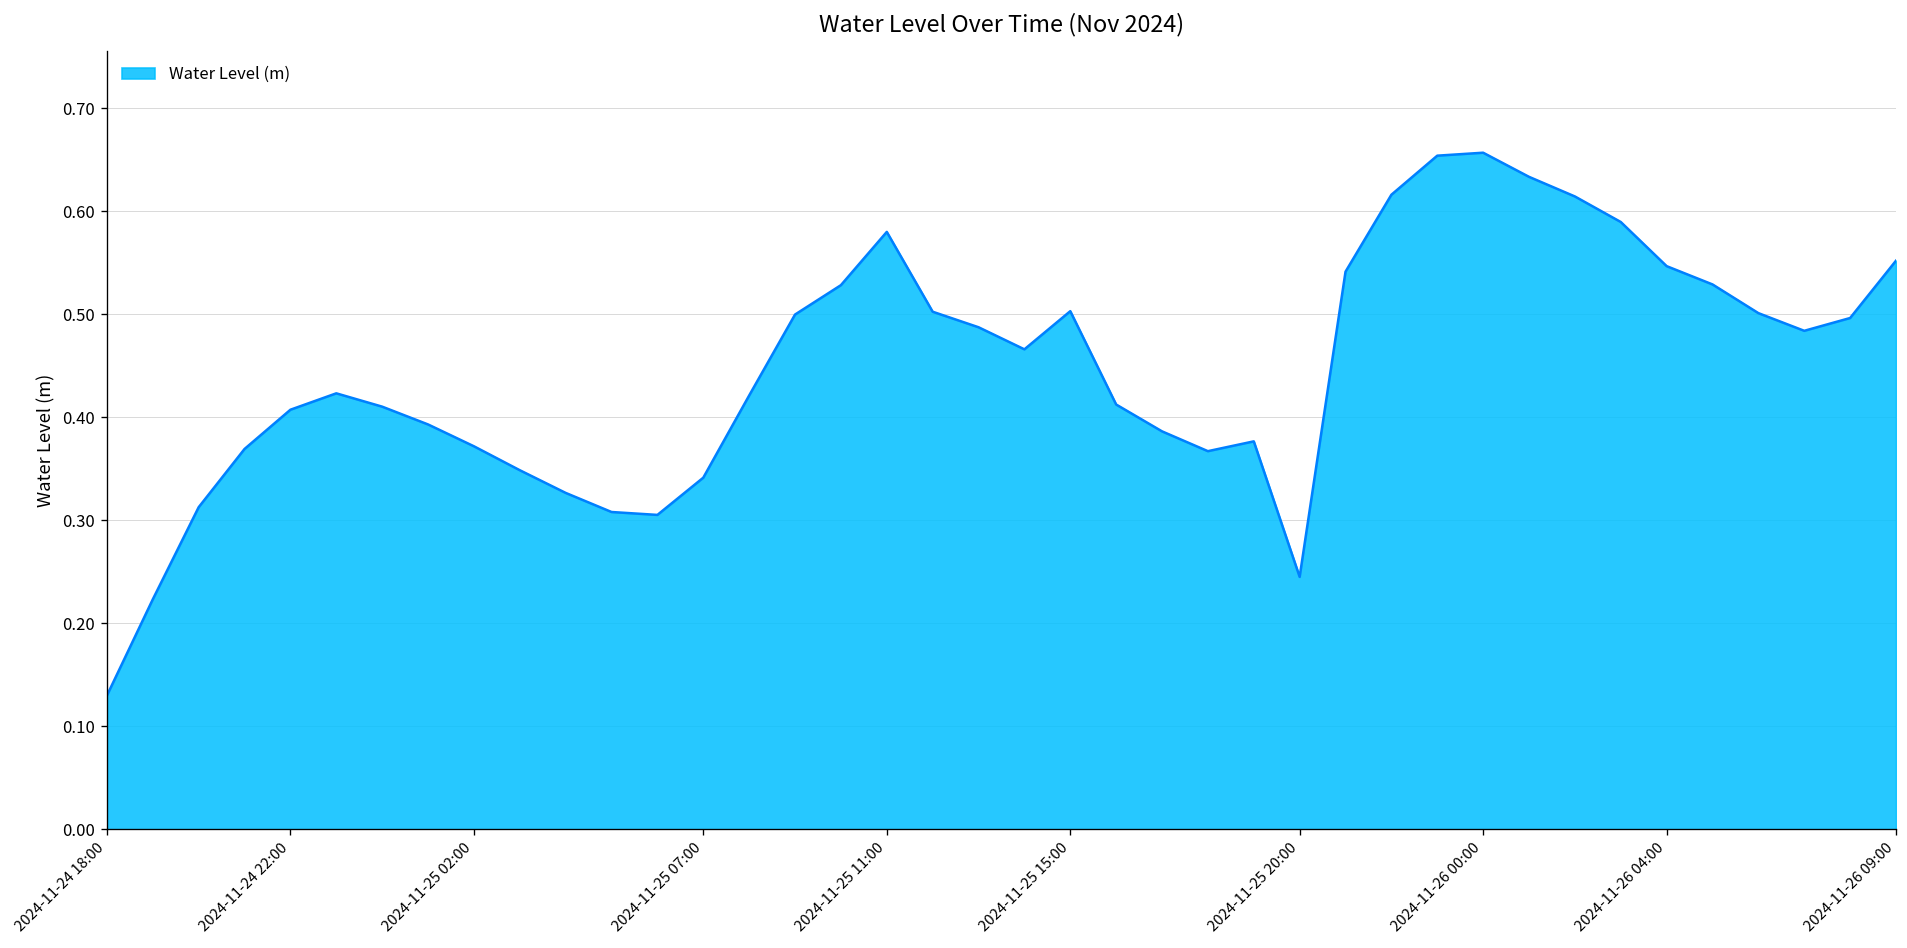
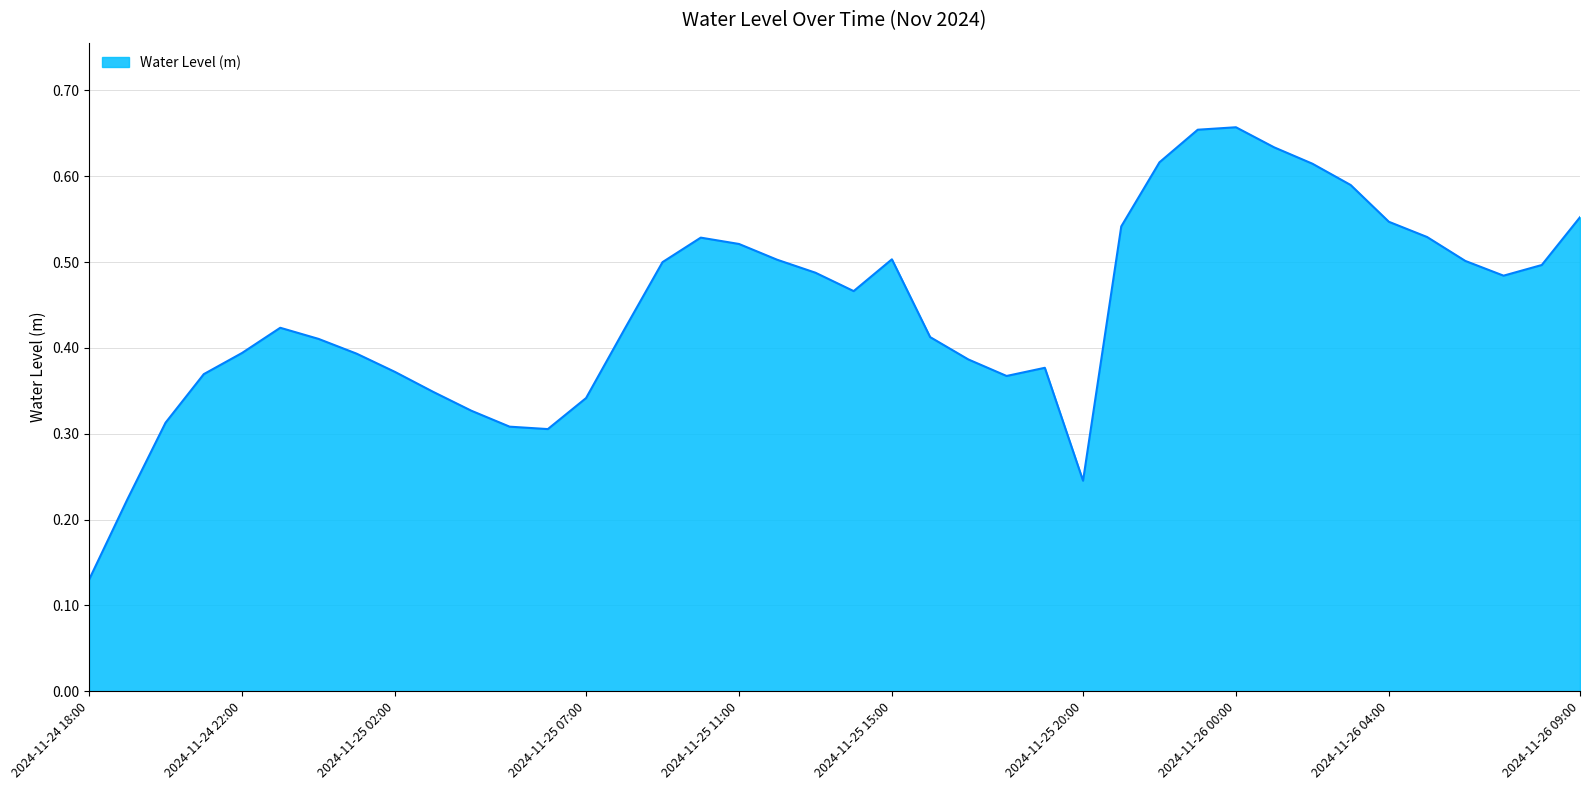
  {
    "2024-11-24 18:00": 0.13,
-   "2024-11-24 22:00": 0.41,
+   "2024-11-24 22:00": 0.39,
    "2024-11-25 02:00": 0.37,
    "2024-11-25 07:00": 0.34,
-   "2024-11-25 11:00": 0.58,
+   "2024-11-25 11:00": 0.52,
    "2024-11-25 15:00": 0.50,
    "2024-11-25 20:00": 0.25,
    "2024-11-26 00:00": 0.66,
    "2024-11-26 04:00": 0.55,
    "2024-11-26 09:00": 0.55
  }
